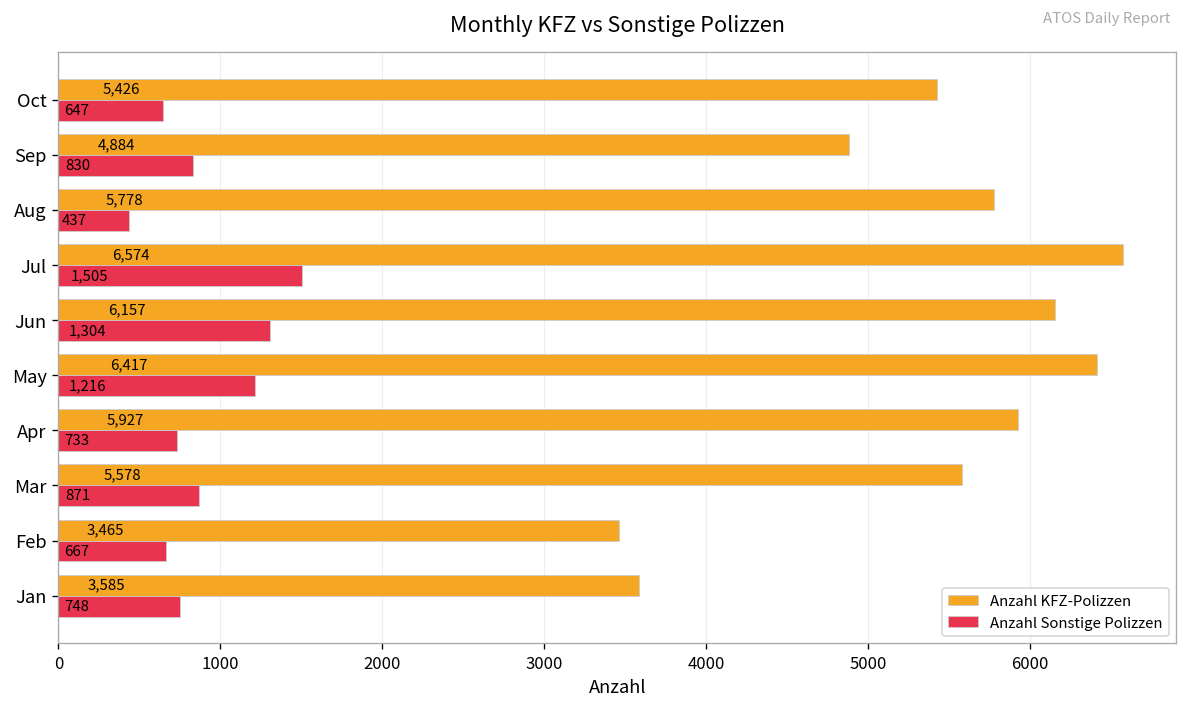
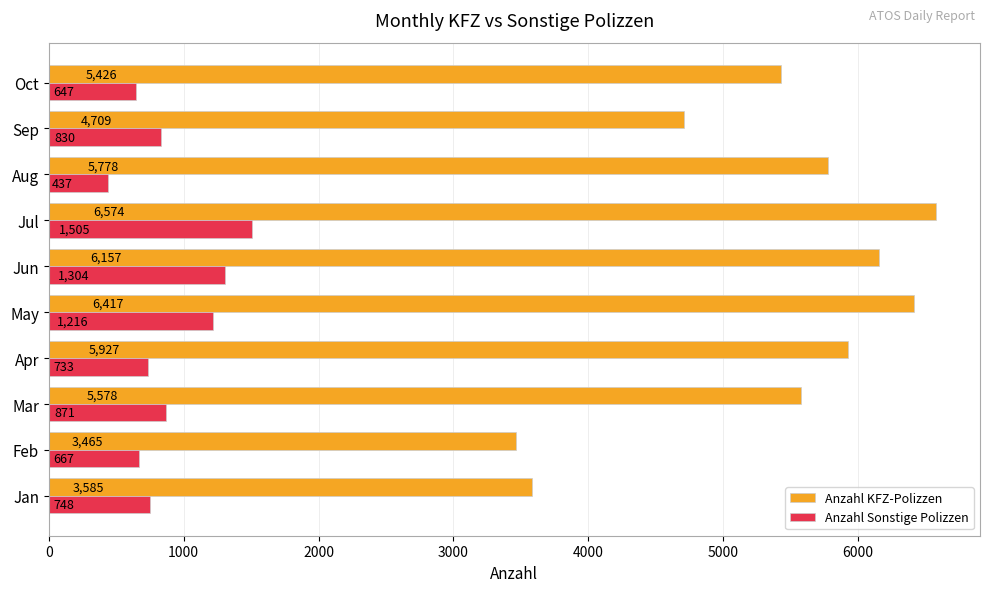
  {
    "Anzahl KFZ-Polizzen": {
      "Oct": "5,426",
-     "Sep": "4,884",
+     "Sep": "4,709",
      "Aug": "5,778",
      "Jul": "6,574",
      "Jun": "6,157",
      "May": "6,417",
      "Apr": "5,927",
      "Mar": "5,578",
      "Feb": "3,465",
      "Jan": "3,585"
    },
    "Anzahl Sonstige Polizzen": {
      "Oct": "647",
      "Sep": "830",
      "Aug": "437",
      "Jul": "1,505",
      "Jun": "1,304",
      "May": "1,216",
      "Apr": "733",
      "Mar": "871",
      "Feb": "667",
      "Jan": "748"
    }
  }
